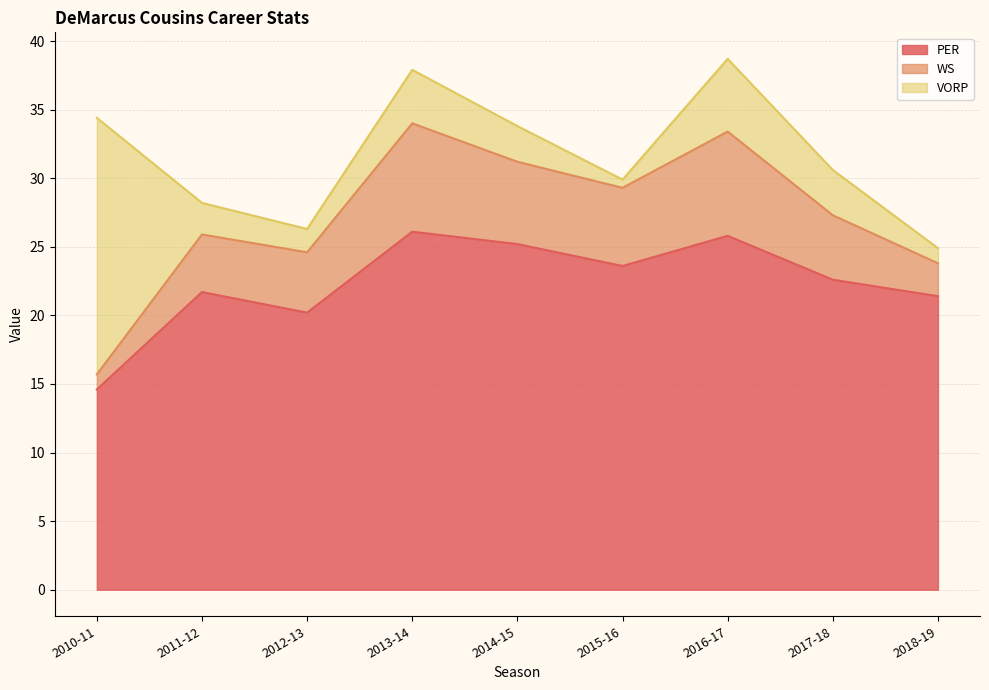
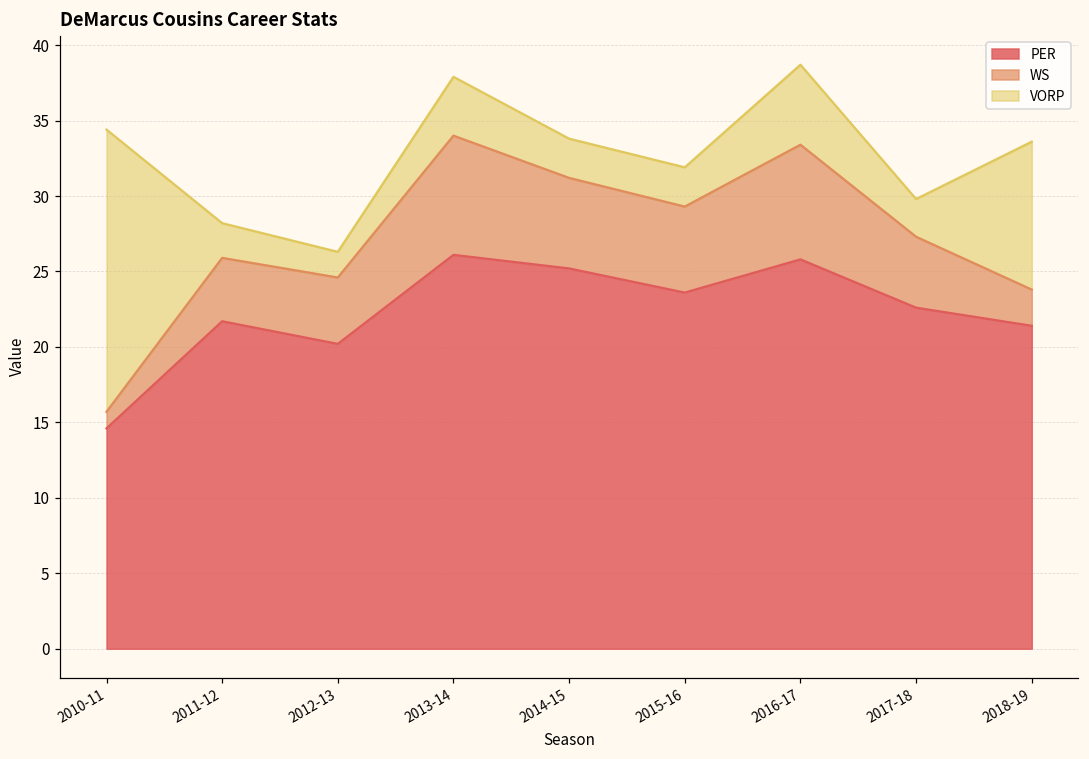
  {
    "VORP": {
      "2010-11": 18.7,
      "2011-12": 2.3,
      "2012-13": 1.7,
      "2013-14": 3.9,
      "2014-15": 2.6,
-     "2015-16": 0.6,
+     "2015-16": 2.6,
      "2016-17": 5.3,
-     "2017-18": 3.3,
-     "2018-19": 1.1
+     "2017-18": 2.5,
+     "2018-19": 9.8
    }
  }
